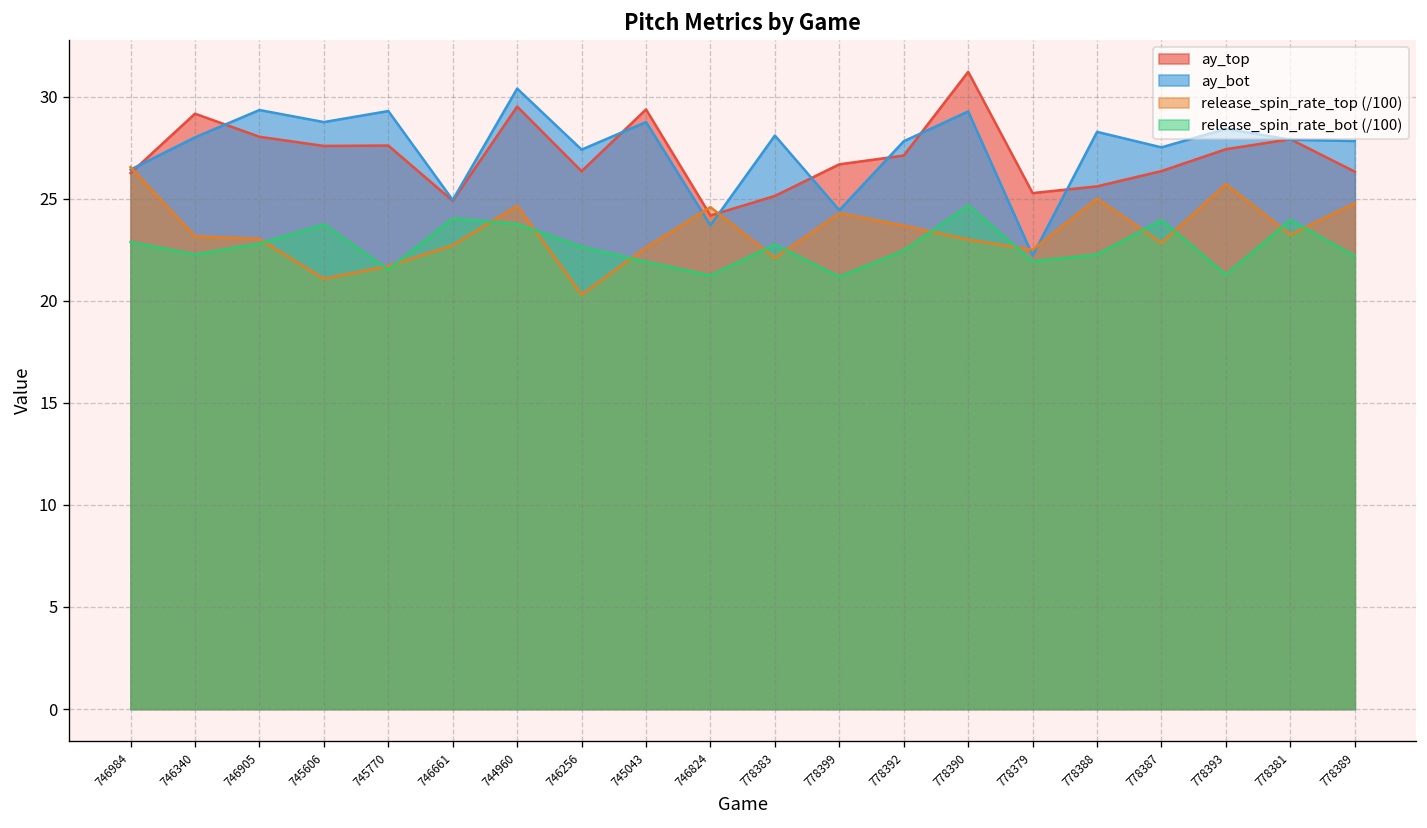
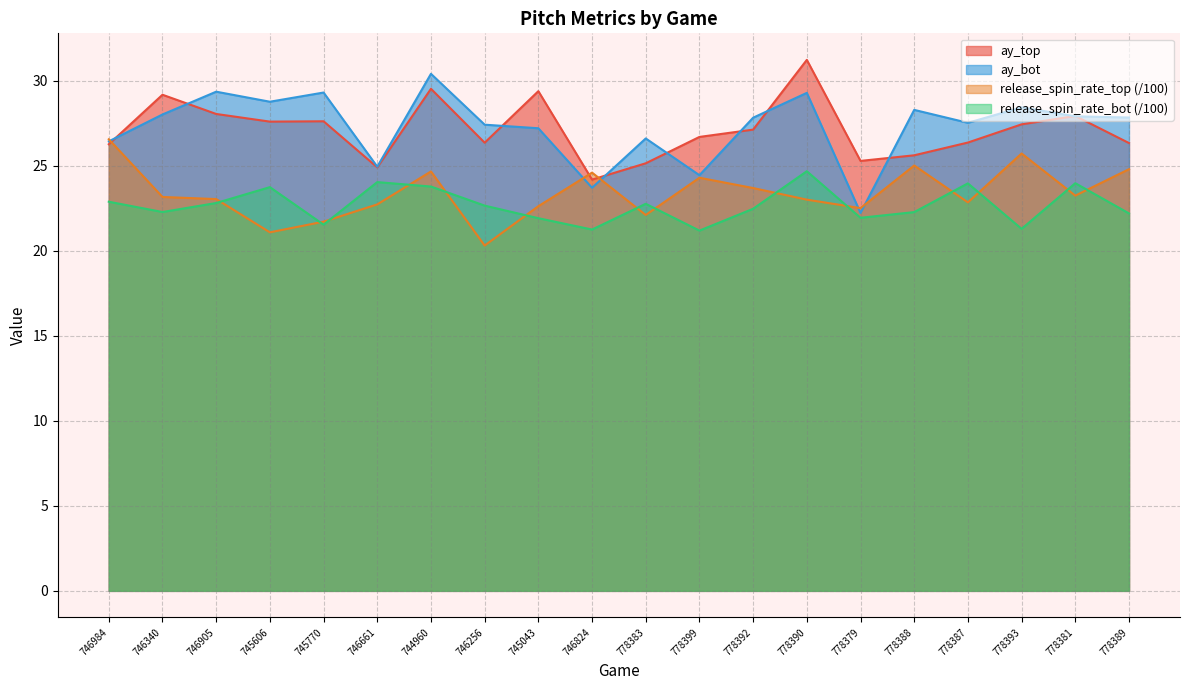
  {
    "ay_bot": {
      "746340": 28.0,
      "746905": 29.4,
      "745606": 28.8,
      "745770": 29.3,
      "744960": 30.4,
      "746256": 27.4,
-     "745043": 28.8,
+     "745043": 27.2,
      "746824": 23.7,
-     "778383": 28.1,
+     "778383": 26.6,
      "778392": 27.8,
      "778390": 29.3,
      "778379": 22.2,
      "778388": 28.3,
      "778387": 27.5
    },
    "release_spin_rate_bot (/100)": {
      "746984": 22.9,
      "746340": 22.3,
      "746905": 22.8,
      "745606": 23.7,
      "745770": 21.5,
      "746661": 24.0,
      "744960": 23.8,
      "746256": 22.7,
      "745043": 21.9,
      "746824": 21.2,
      "778383": 22.8,
      "778399": 21.2,
      "778392": 22.5,
      "778390": 24.7,
      "778379": 21.9,
      "778388": 22.3,
      "778387": 24.0,
      "778393": 21.3,
      "778381": 24.0,
      "778389": 22.2
    }
  }
